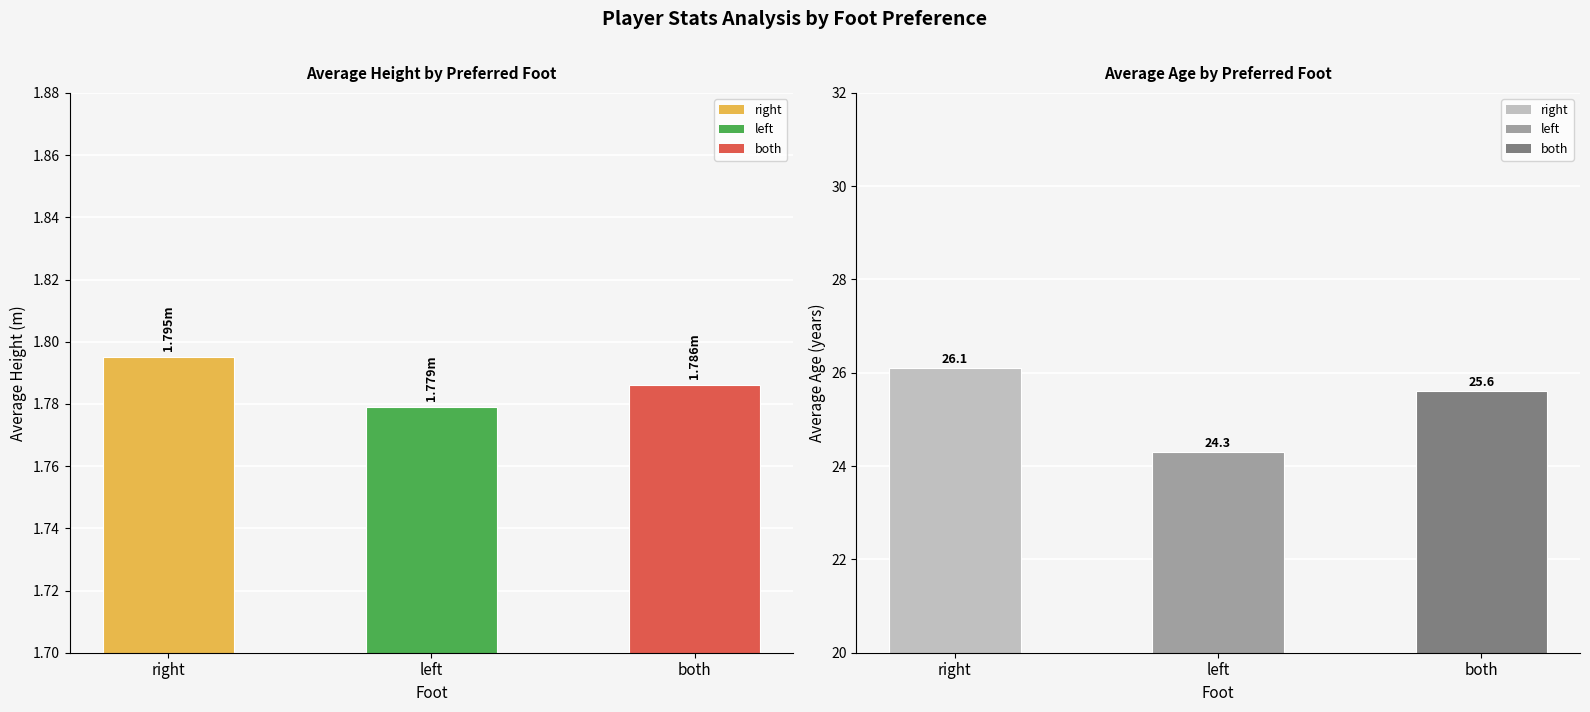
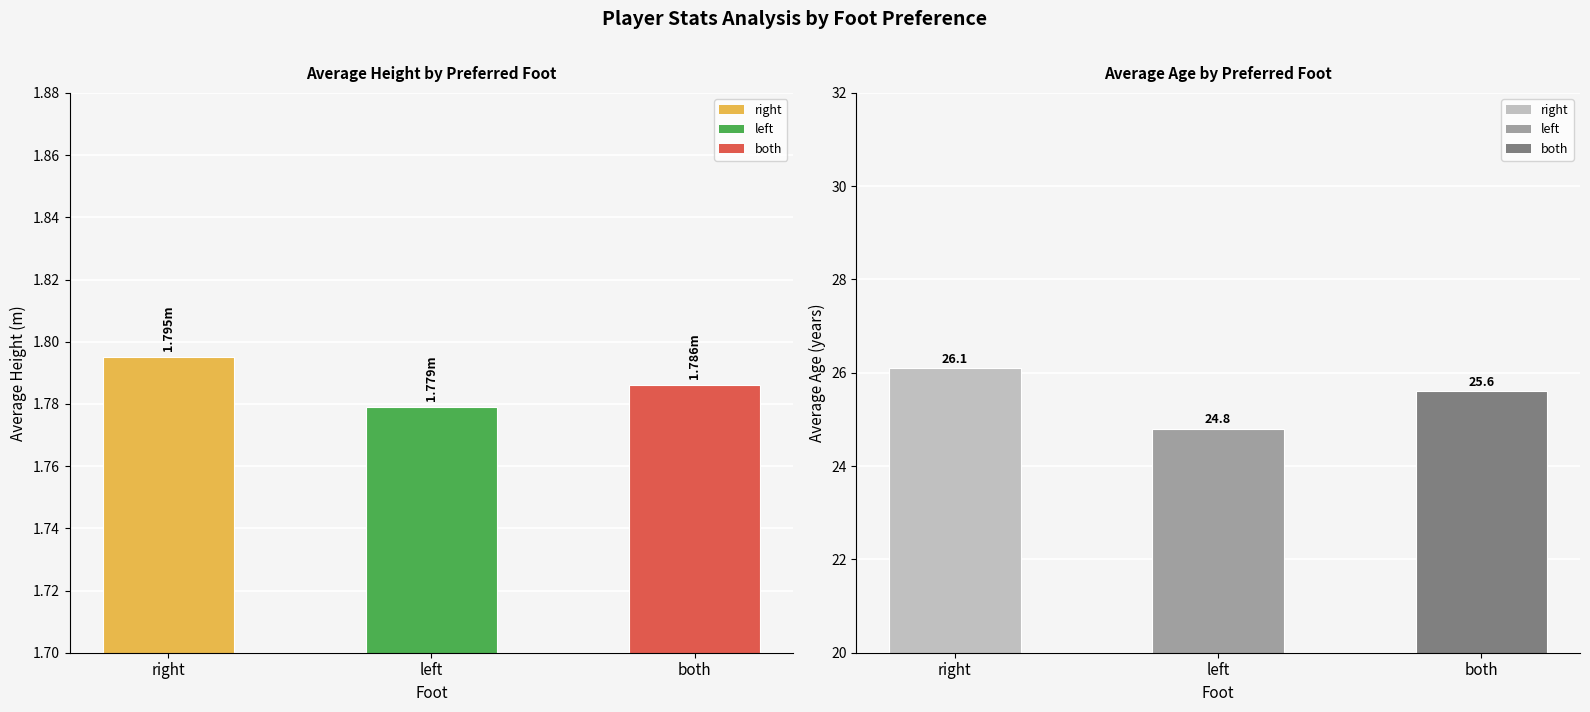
  {
    "Average Height by Preferred Foot": {
      "right": "1.795m",
      "left": "1.779m",
      "both": "1.786m"
    },
    "Average Age by Preferred Foot": {
      "right": "26.1",
-     "left": "24.3",
+     "left": "24.8",
      "both": "25.6"
    }
  }
